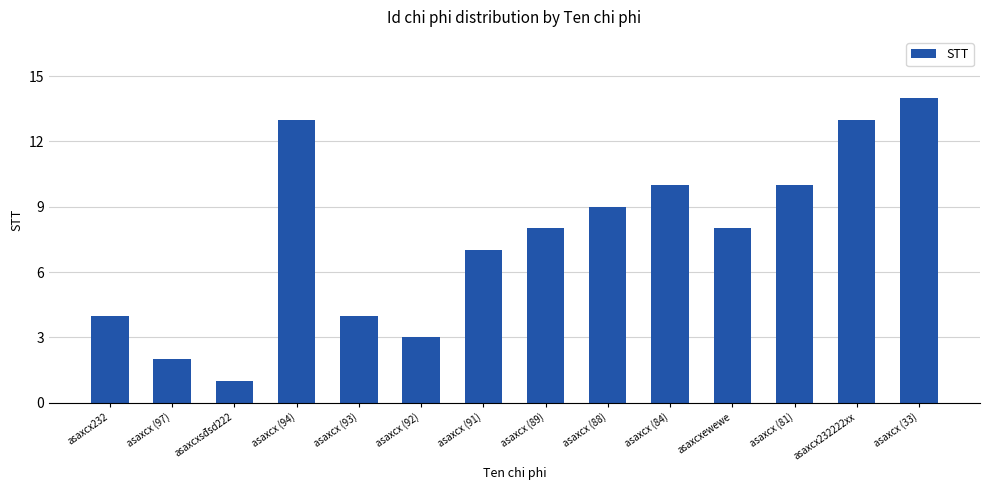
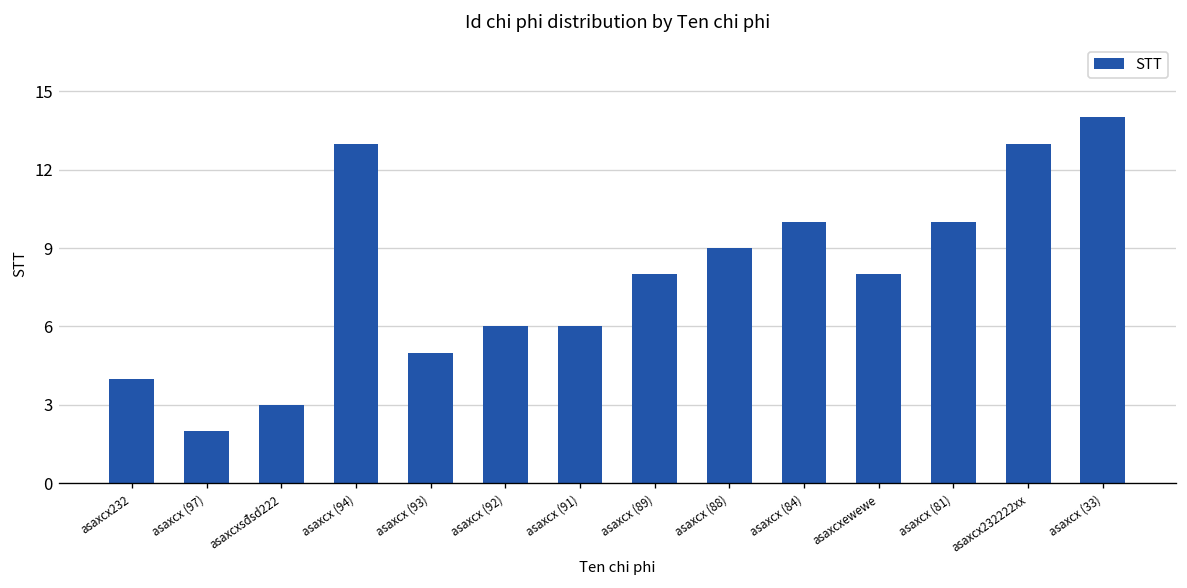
  {
    "asaxcx232": 4,
    "asaxcx (97)": 2,
-   "asaxcxsđsd222": 1,
+   "asaxcxsđsd222": 3,
    "asaxcx (94)": 13,
-   "asaxcx (93)": 4,
-   "asaxcx (92)": 3,
-   "asaxcx (91)": 7,
+   "asaxcx (93)": 5,
+   "asaxcx (92)": 6,
+   "asaxcx (91)": 6,
    "asaxcx (89)": 8,
    "asaxcx (88)": 9,
    "asaxcx (84)": 10,
    "asaxcxewewe": 8,
    "asaxcx (81)": 10,
    "asaxcx232222xx": 13,
    "asaxcx (33)": 14
  }
